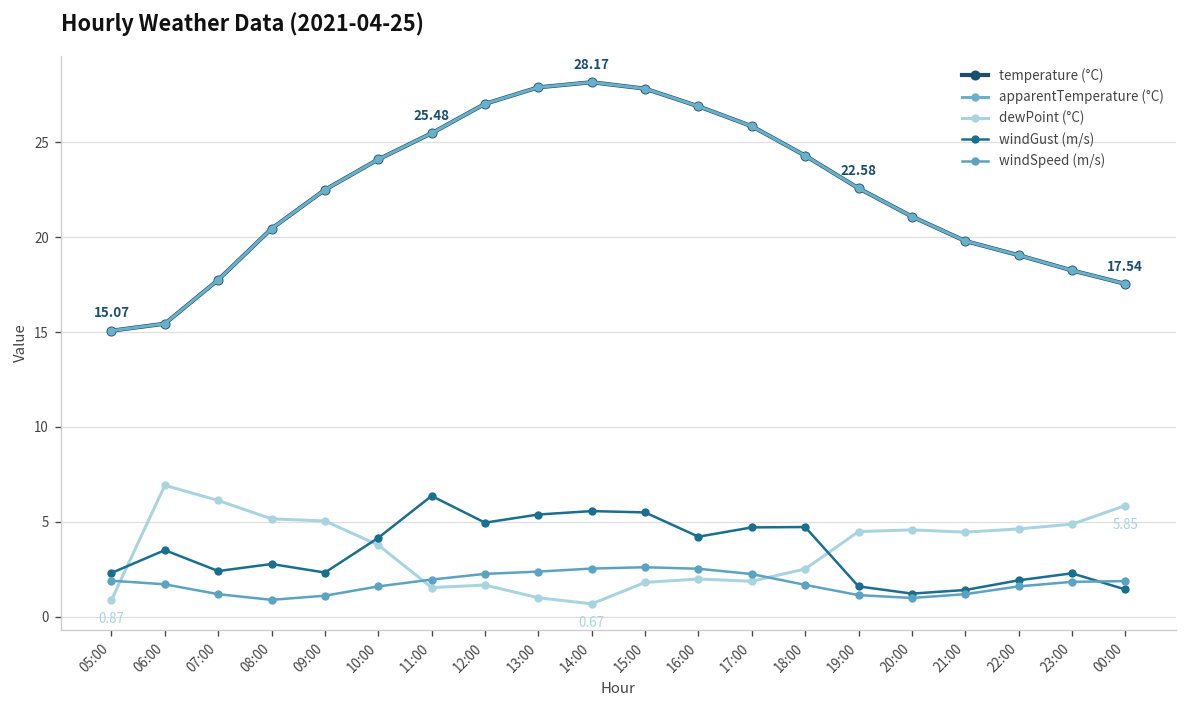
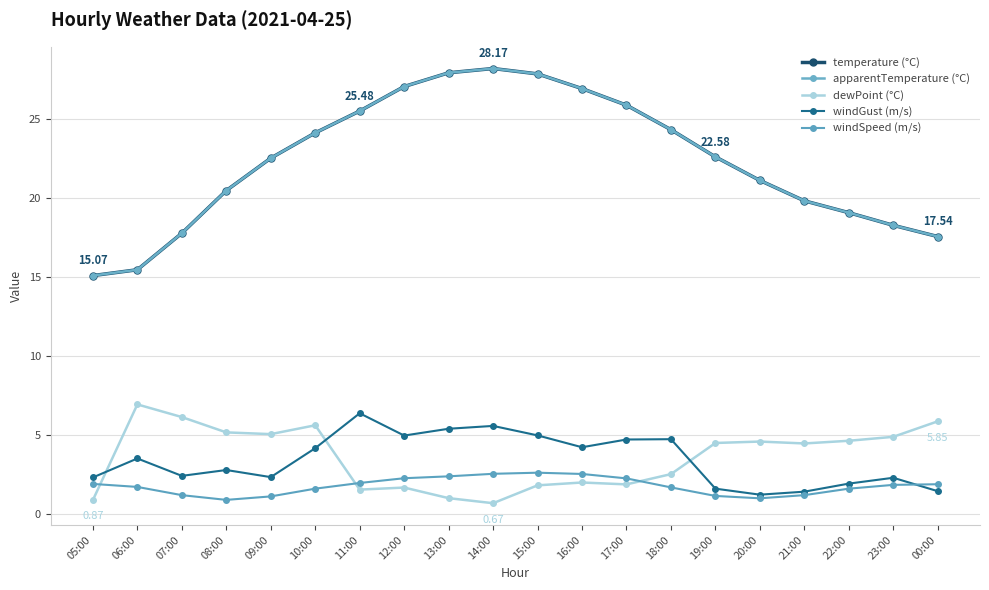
  {
    "dewPoint (°C)": {
      "06:00": 6.9,
      "07:00": 6.1,
      "08:00": 5.2,
      "09:00": 5.0,
-     "10:00": 3.8,
+     "10:00": 5.6,
      "11:00": 1.5,
      "12:00": 1.7,
      "13:00": 1.0,
      "15:00": 1.8,
      "16:00": 2.0,
      "17:00": 1.9,
      "18:00": 2.5,
      "19:00": 4.5,
      "20:00": 4.6,
      "21:00": 4.5,
      "22:00": 4.6,
      "23:00": 4.9
    },
    "windGust (m/s)": {
      "05:00": 2.3,
      "06:00": 3.5,
      "07:00": 2.4,
      "08:00": 2.8,
      "09:00": 2.3,
      "10:00": 4.2,
      "11:00": 6.4,
      "12:00": 5.0,
      "13:00": 5.4,
      "14:00": 5.6,
-     "15:00": 5.5,
+     "15:00": 5.0,
      "16:00": 4.2,
      "17:00": 4.7,
      "18:00": 4.7,
      "19:00": 1.6,
      "20:00": 1.2,
      "21:00": 1.4,
      "22:00": 1.9,
      "23:00": 2.3,
      "00:00": 1.4
    }
  }
